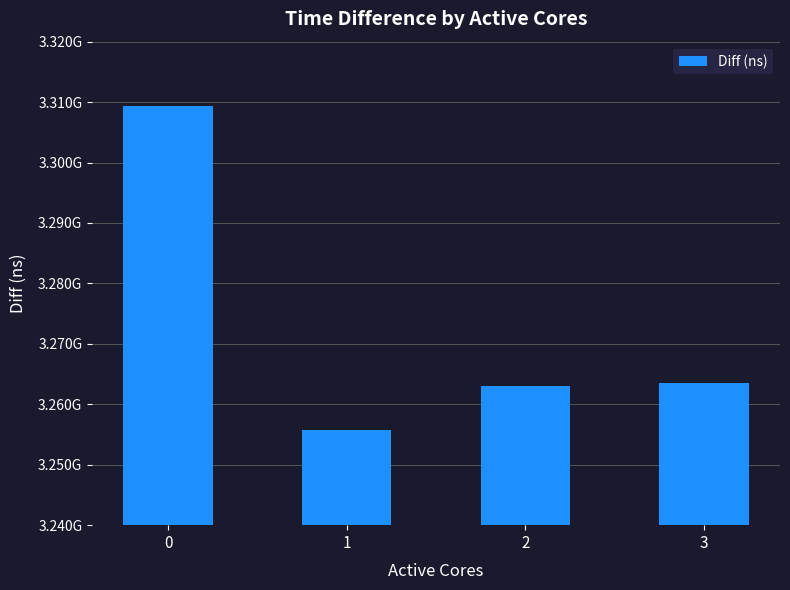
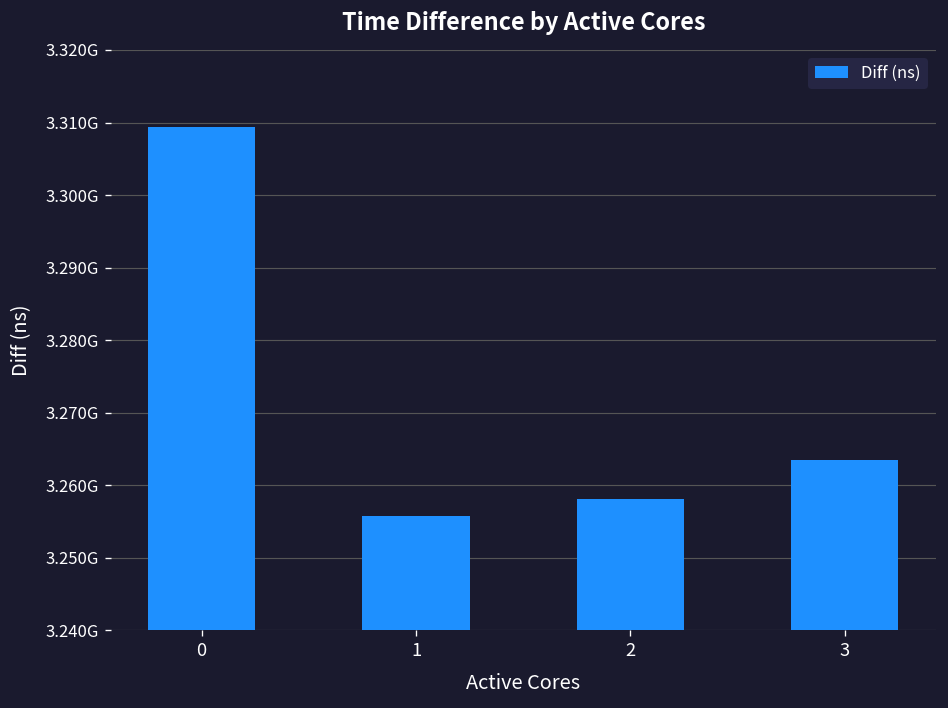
  {
    "0": 3309000000,
    "1": 3256000000,
-   "2": 3263000000,
+   "2": 3258000000,
    "3": 3264000000
  }
